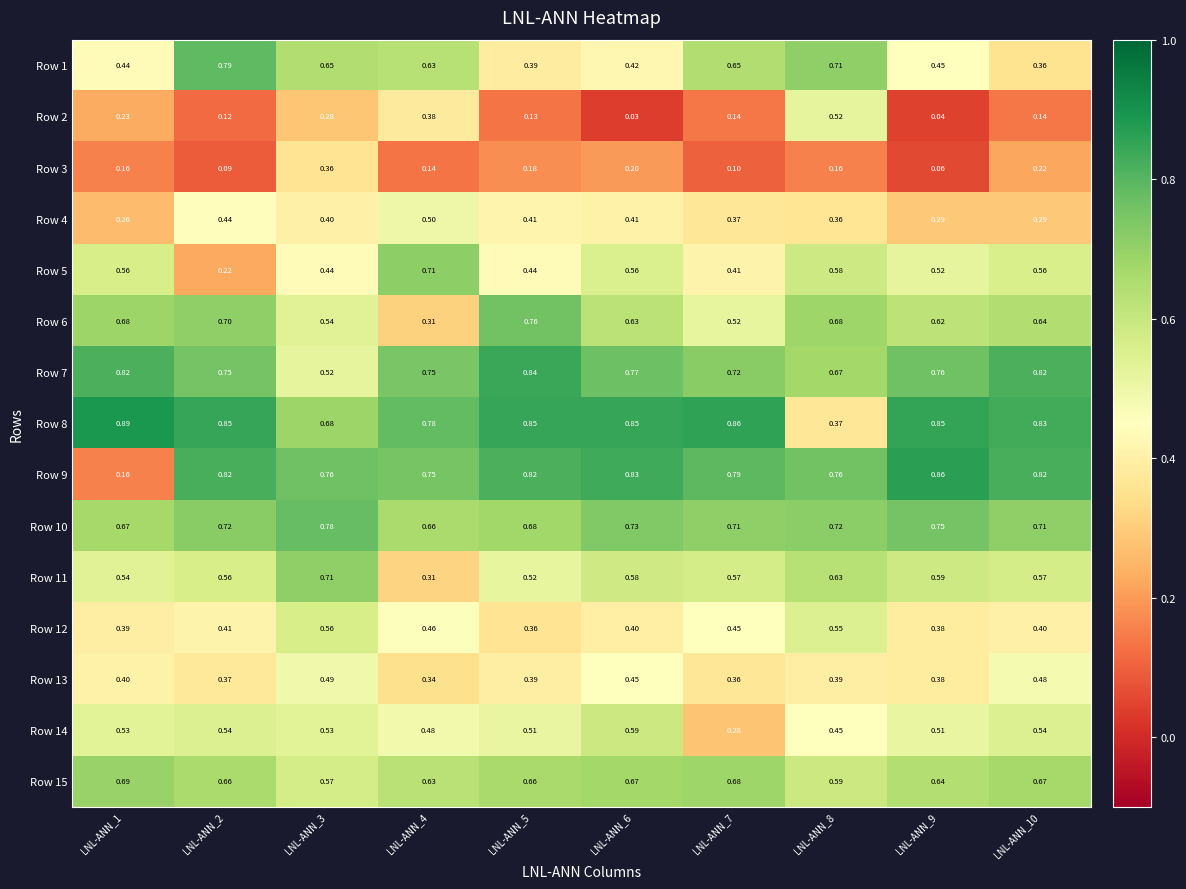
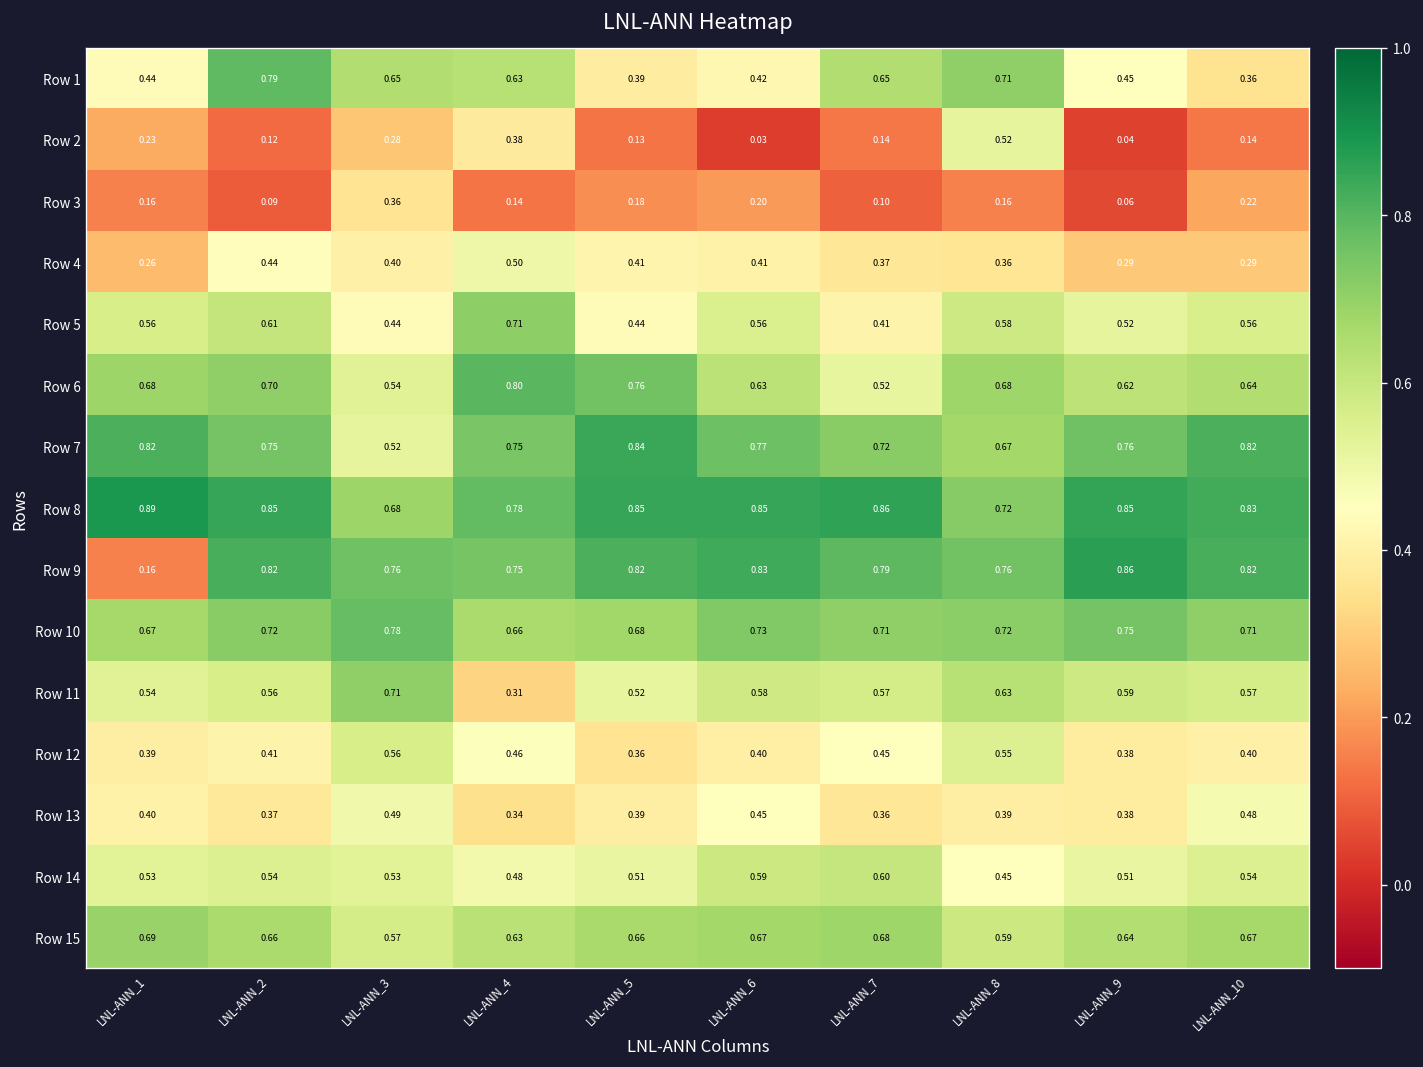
  {
    "Row 1": {
      "LNL-ANN_1": 0.44,
      "LNL-ANN_2": 0.79,
      "LNL-ANN_3": 0.65,
      "LNL-ANN_4": 0.63,
      "LNL-ANN_5": 0.39,
      "LNL-ANN_6": 0.42,
      "LNL-ANN_7": 0.65,
      "LNL-ANN_8": 0.71,
      "LNL-ANN_9": 0.45,
      "LNL-ANN_10": 0.36
    },
    "Row 2": {
      "LNL-ANN_1": 0.23,
      "LNL-ANN_2": 0.12,
      "LNL-ANN_3": 0.28,
      "LNL-ANN_4": 0.38,
      "LNL-ANN_5": 0.13,
      "LNL-ANN_6": 0.03,
      "LNL-ANN_7": 0.14,
      "LNL-ANN_8": 0.52,
      "LNL-ANN_9": 0.04,
      "LNL-ANN_10": 0.14
    },
    "Row 3": {
      "LNL-ANN_1": 0.16,
      "LNL-ANN_2": 0.09,
      "LNL-ANN_3": 0.36,
      "LNL-ANN_4": 0.14,
      "LNL-ANN_5": 0.18,
      "LNL-ANN_6": 0.20,
      "LNL-ANN_7": 0.10,
      "LNL-ANN_8": 0.16,
      "LNL-ANN_9": 0.06,
      "LNL-ANN_10": 0.22
    },
    "Row 4": {
      "LNL-ANN_1": 0.26,
      "LNL-ANN_2": 0.44,
      "LNL-ANN_3": 0.40,
      "LNL-ANN_4": 0.50,
      "LNL-ANN_5": 0.41,
      "LNL-ANN_6": 0.41,
      "LNL-ANN_7": 0.37,
      "LNL-ANN_8": 0.36,
      "LNL-ANN_9": 0.29,
      "LNL-ANN_10": 0.29
    },
    "Row 5": {
      "LNL-ANN_1": 0.56,
-     "LNL-ANN_2": 0.22,
+     "LNL-ANN_2": 0.61,
      "LNL-ANN_3": 0.44,
      "LNL-ANN_4": 0.71,
      "LNL-ANN_5": 0.44,
      "LNL-ANN_6": 0.56,
      "LNL-ANN_7": 0.41,
      "LNL-ANN_8": 0.58,
      "LNL-ANN_9": 0.52,
      "LNL-ANN_10": 0.56
    },
    "Row 6": {
      "LNL-ANN_1": 0.68,
      "LNL-ANN_2": 0.70,
      "LNL-ANN_3": 0.54,
-     "LNL-ANN_4": 0.31,
+     "LNL-ANN_4": 0.80,
      "LNL-ANN_5": 0.76,
      "LNL-ANN_6": 0.63,
      "LNL-ANN_7": 0.52,
      "LNL-ANN_8": 0.68,
      "LNL-ANN_9": 0.62,
      "LNL-ANN_10": 0.64
    },
    "Row 7": {
      "LNL-ANN_1": 0.82,
      "LNL-ANN_2": 0.75,
      "LNL-ANN_3": 0.52,
      "LNL-ANN_4": 0.75,
      "LNL-ANN_5": 0.84,
      "LNL-ANN_6": 0.77,
      "LNL-ANN_7": 0.72,
      "LNL-ANN_8": 0.67,
      "LNL-ANN_9": 0.76,
      "LNL-ANN_10": 0.82
    },
    "Row 8": {
      "LNL-ANN_1": 0.89,
      "LNL-ANN_2": 0.85,
      "LNL-ANN_3": 0.68,
      "LNL-ANN_4": 0.78,
      "LNL-ANN_5": 0.85,
      "LNL-ANN_6": 0.85,
      "LNL-ANN_7": 0.86,
-     "LNL-ANN_8": 0.37,
+     "LNL-ANN_8": 0.72,
      "LNL-ANN_9": 0.85,
      "LNL-ANN_10": 0.83
    },
    "Row 9": {
      "LNL-ANN_1": 0.16,
      "LNL-ANN_2": 0.82,
      "LNL-ANN_3": 0.76,
      "LNL-ANN_4": 0.75,
      "LNL-ANN_5": 0.82,
      "LNL-ANN_6": 0.83,
      "LNL-ANN_7": 0.79,
      "LNL-ANN_8": 0.76,
      "LNL-ANN_9": 0.86,
      "LNL-ANN_10": 0.82
    },
    "Row 10": {
      "LNL-ANN_1": 0.67,
      "LNL-ANN_2": 0.72,
      "LNL-ANN_3": 0.78,
      "LNL-ANN_4": 0.66,
      "LNL-ANN_5": 0.68,
      "LNL-ANN_6": 0.73,
      "LNL-ANN_7": 0.71,
      "LNL-ANN_8": 0.72,
      "LNL-ANN_9": 0.75,
      "LNL-ANN_10": 0.71
    },
    "Row 11": {
      "LNL-ANN_1": 0.54,
      "LNL-ANN_2": 0.56,
      "LNL-ANN_3": 0.71,
      "LNL-ANN_4": 0.31,
      "LNL-ANN_5": 0.52,
      "LNL-ANN_6": 0.58,
      "LNL-ANN_7": 0.57,
      "LNL-ANN_8": 0.63,
      "LNL-ANN_9": 0.59,
      "LNL-ANN_10": 0.57
    },
    "Row 12": {
      "LNL-ANN_1": 0.39,
      "LNL-ANN_2": 0.41,
      "LNL-ANN_3": 0.56,
      "LNL-ANN_4": 0.46,
      "LNL-ANN_5": 0.36,
      "LNL-ANN_6": 0.40,
      "LNL-ANN_7": 0.45,
      "LNL-ANN_8": 0.55,
      "LNL-ANN_9": 0.38,
      "LNL-ANN_10": 0.40
    },
    "Row 13": {
      "LNL-ANN_1": 0.40,
      "LNL-ANN_2": 0.37,
      "LNL-ANN_3": 0.49,
      "LNL-ANN_4": 0.34,
      "LNL-ANN_5": 0.39,
      "LNL-ANN_6": 0.45,
      "LNL-ANN_7": 0.36,
      "LNL-ANN_8": 0.39,
      "LNL-ANN_9": 0.38,
      "LNL-ANN_10": 0.48
    },
    "Row 14": {
      "LNL-ANN_1": 0.53,
      "LNL-ANN_2": 0.54,
      "LNL-ANN_3": 0.53,
      "LNL-ANN_4": 0.48,
      "LNL-ANN_5": 0.51,
      "LNL-ANN_6": 0.59,
-     "LNL-ANN_7": 0.28,
+     "LNL-ANN_7": 0.60,
      "LNL-ANN_8": 0.45,
      "LNL-ANN_9": 0.51,
      "LNL-ANN_10": 0.54
    },
    "Row 15": {
      "LNL-ANN_1": 0.69,
      "LNL-ANN_2": 0.66,
      "LNL-ANN_3": 0.57,
      "LNL-ANN_4": 0.63,
      "LNL-ANN_5": 0.66,
      "LNL-ANN_6": 0.67,
      "LNL-ANN_7": 0.68,
      "LNL-ANN_8": 0.59,
      "LNL-ANN_9": 0.64,
      "LNL-ANN_10": 0.67
    }
  }
